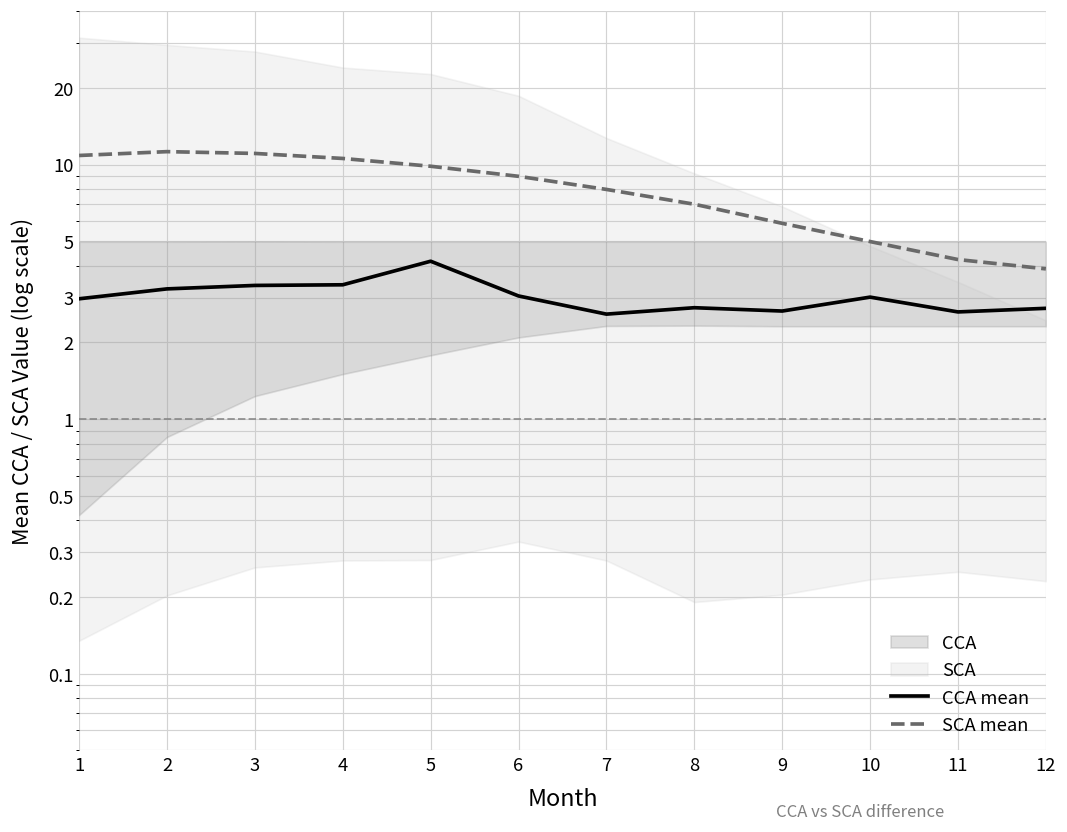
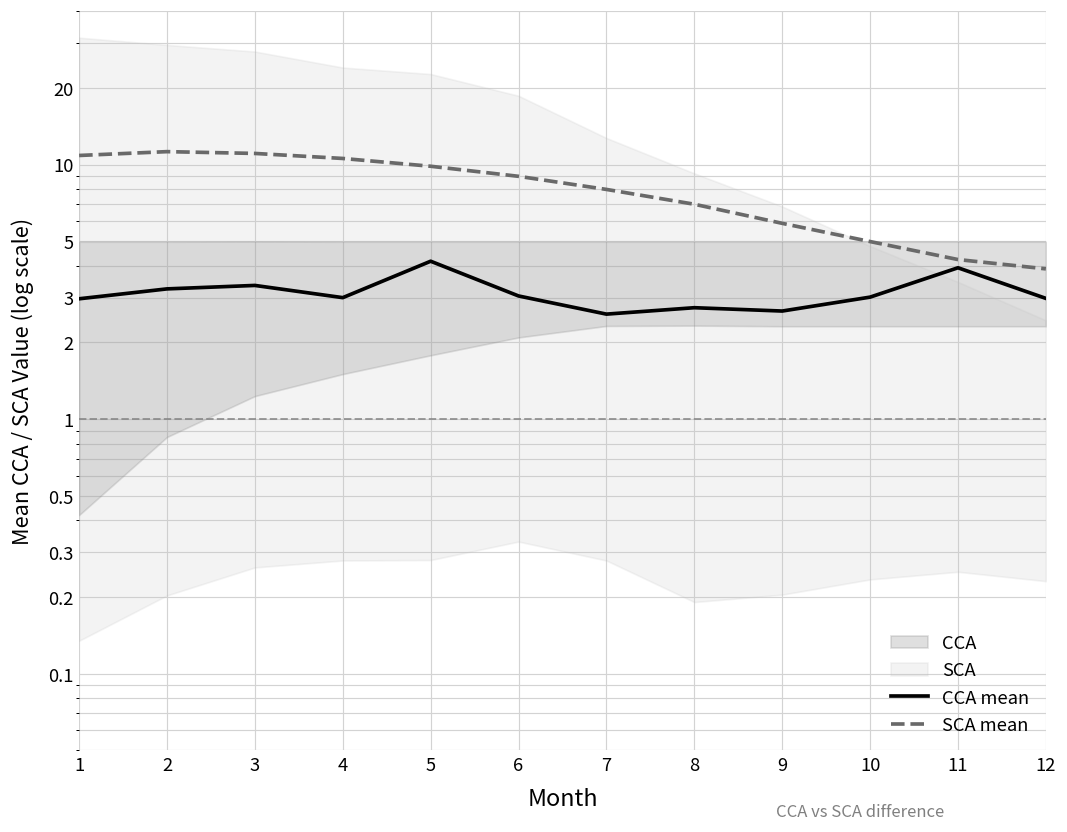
  {
    "CCA mean": {
      "1": 3.0,
      "2": 3.2,
      "3": 3.4,
-     "4": 3.4,
+     "4": 3.0,
      "5": 4.2,
      "6": 3.0,
      "7": 2.6,
      "8": 2.7,
      "9": 2.7,
      "10": 3.0,
-     "11": 2.6,
-     "12": 2.7
+     "11": 3.9,
+     "12": 3.0
    }
  }
